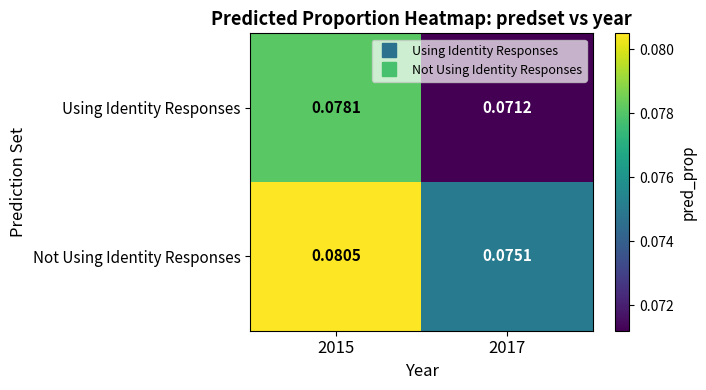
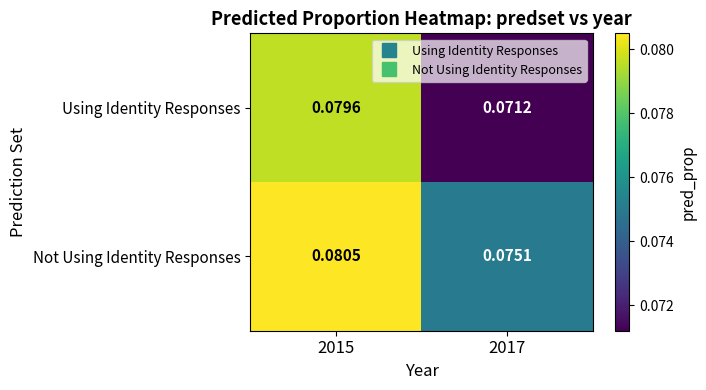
  {
    "Using Identity Responses": {
-     "2015": 0.0781,
+     "2015": 0.0796,
      "2017": 0.0712
    },
    "Not Using Identity Responses": {
      "2015": 0.0805,
      "2017": 0.0751
    }
  }
